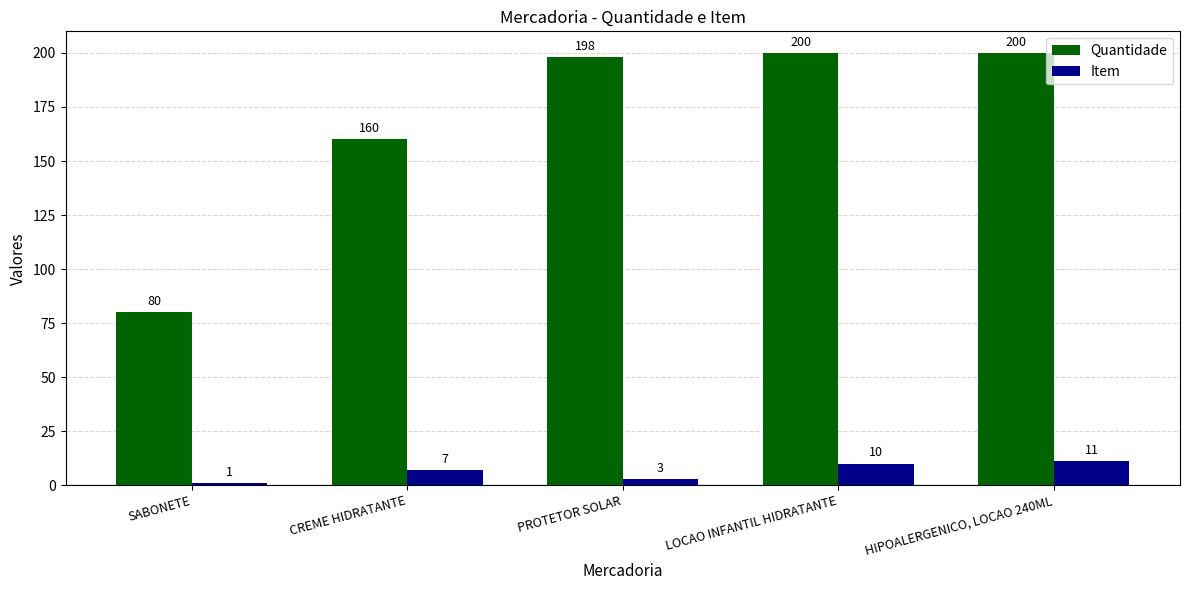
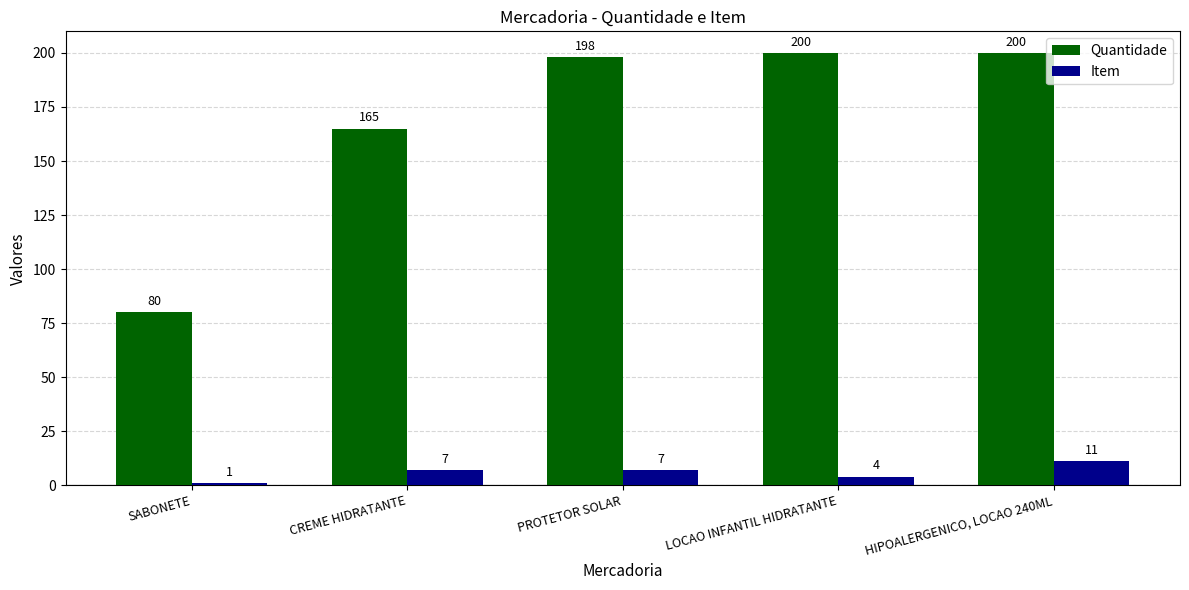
  {
    "Quantidade": {
      "SABONETE": 80,
-     "CREME HIDRATANTE": 160,
+     "CREME HIDRATANTE": 165,
      "PROTETOR SOLAR": 198,
      "LOCAO INFANTIL HIDRATANTE": 200,
      "HIPOALERGENICO, LOCAO 240ML": 200
    },
    "Item": {
      "SABONETE": 1,
      "CREME HIDRATANTE": 7,
-     "PROTETOR SOLAR": 3,
-     "LOCAO INFANTIL HIDRATANTE": 10,
+     "PROTETOR SOLAR": 7,
+     "LOCAO INFANTIL HIDRATANTE": 4,
      "HIPOALERGENICO, LOCAO 240ML": 11
    }
  }
